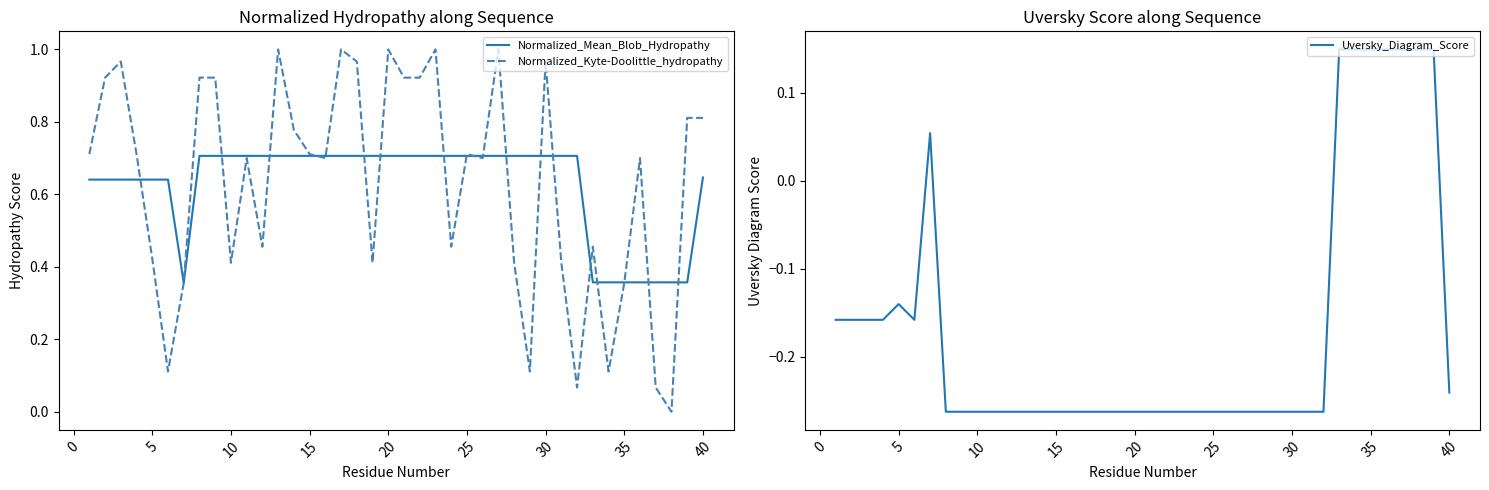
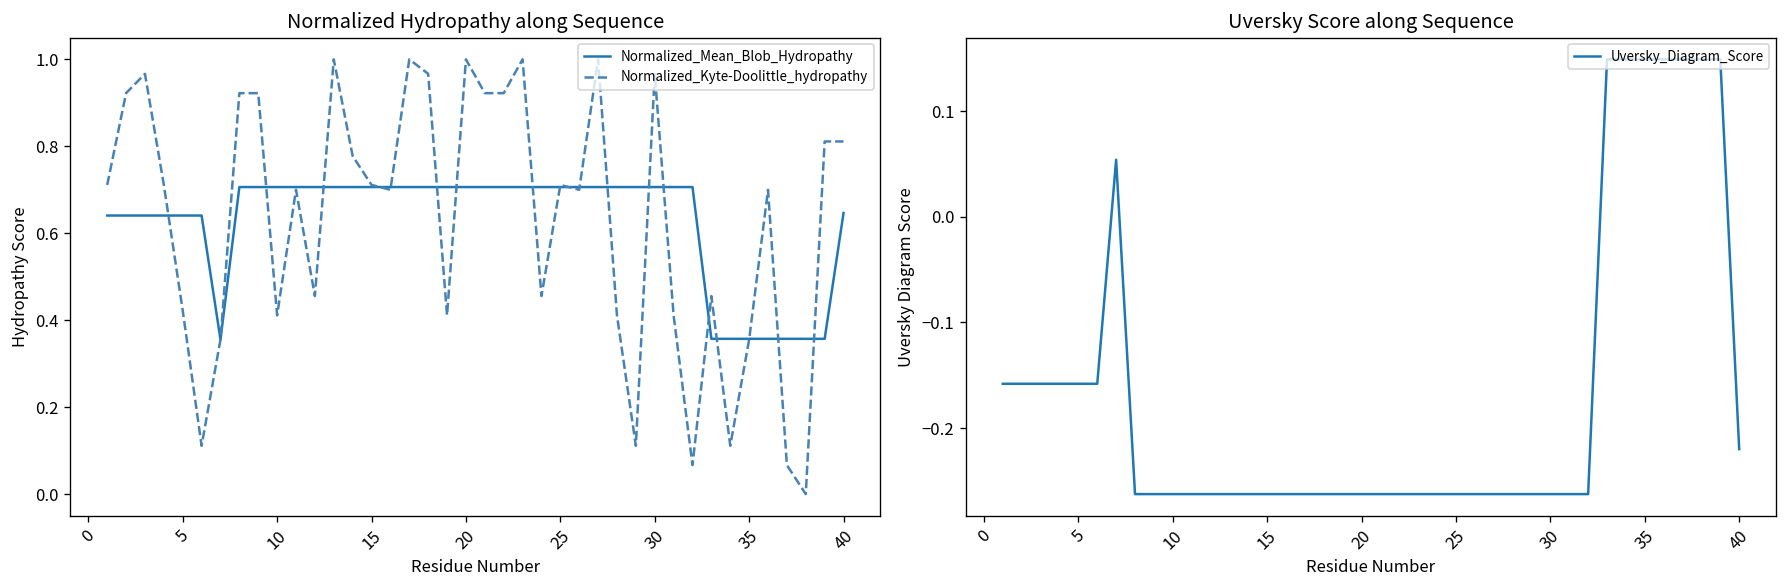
  {
    "Uversky Score along Sequence": {
-     "5": -0.14,
+     "5": -0.16,
      "10": -0.26,
      "15": -0.26,
      "20": -0.26,
      "25": -0.26,
      "30": -0.26,
-     "40": -0.24
+     "40": -0.22
    }
  }
